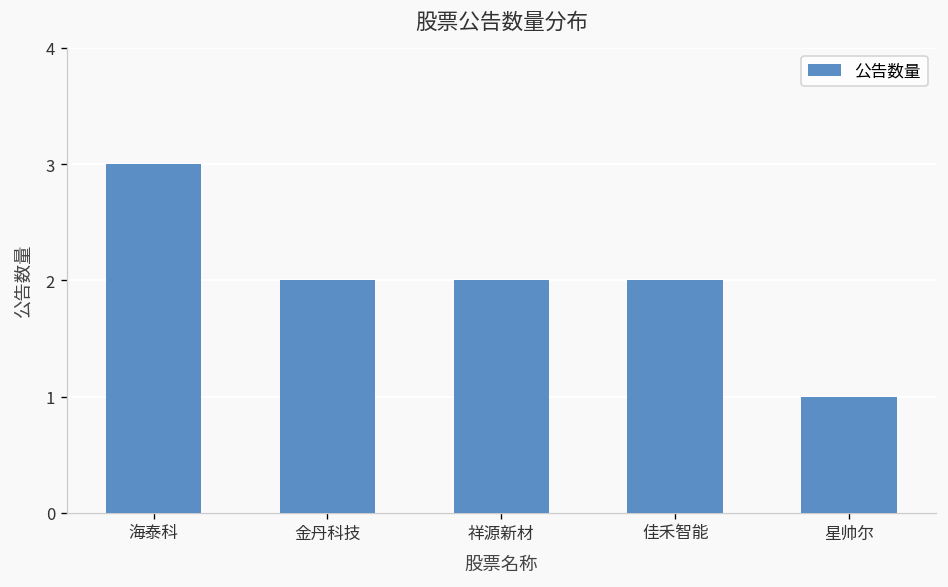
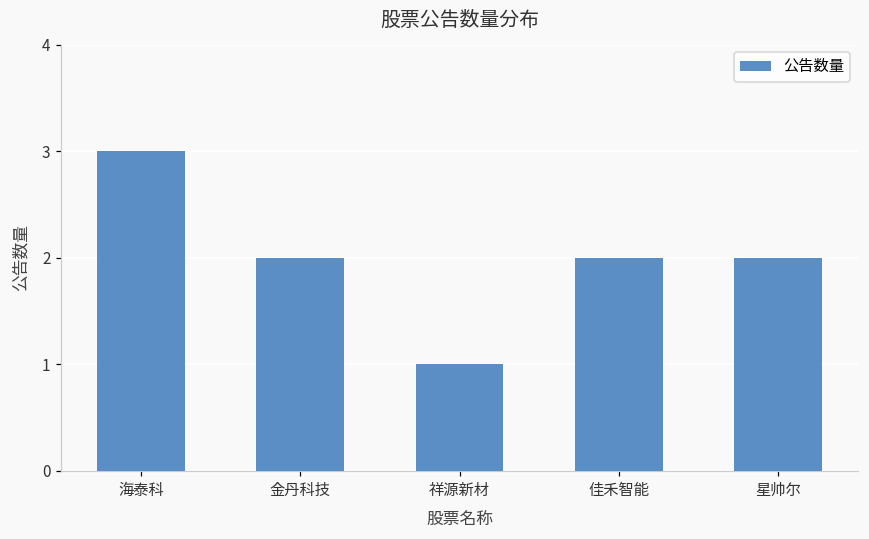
  {
    "海泰科": 3,
    "金丹科技": 2,
-   "祥源新材": 2,
+   "祥源新材": 1,
    "佳禾智能": 2,
-   "星帅尔": 1
+   "星帅尔": 2
  }
